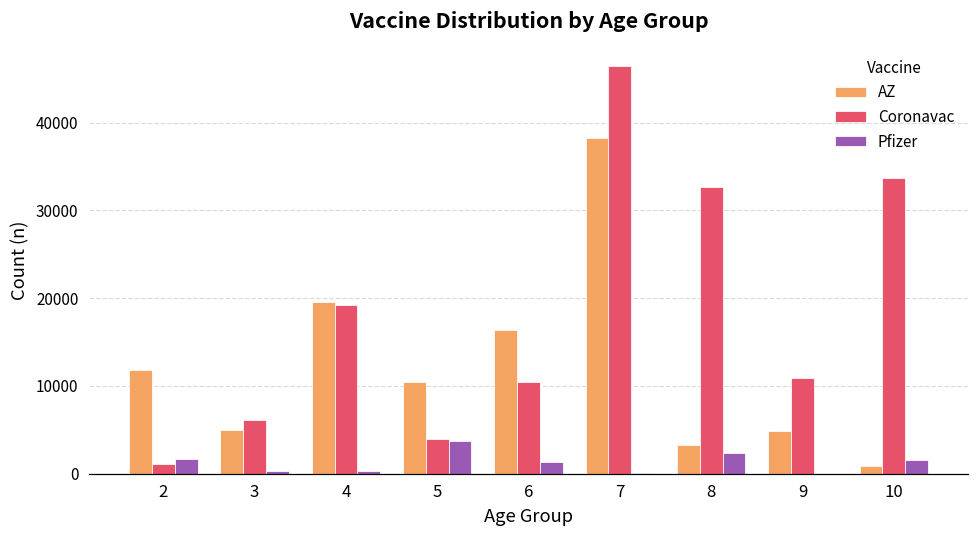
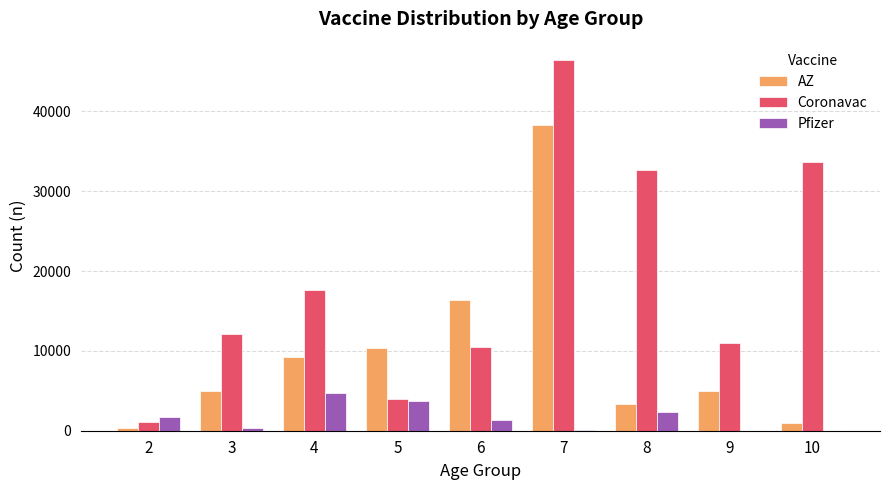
  {
    "AZ": {
-     "2": 12000,
+     "2": 0,
      "3": 5000,
-     "4": 20000,
+     "4": 9000,
      "5": 10000,
      "6": 16000,
      "7": 38000,
      "8": 3000,
      "9": 5000,
      "10": 1000
    },
    "Coronavac": {
      "2": 1000,
-     "3": 6000,
-     "4": 19000,
+     "3": 12000,
+     "4": 18000,
      "5": 4000,
      "6": 10000,
      "7": 46000,
      "8": 33000,
      "9": 11000,
      "10": 34000
    },
    "Pfizer": {
      "2": 2000,
-     "4": 0,
+     "4": 5000,
      "5": 4000,
      "6": 1000,
      "8": 2000,
-     "10": 2000
+     "10": 0
    }
  }
